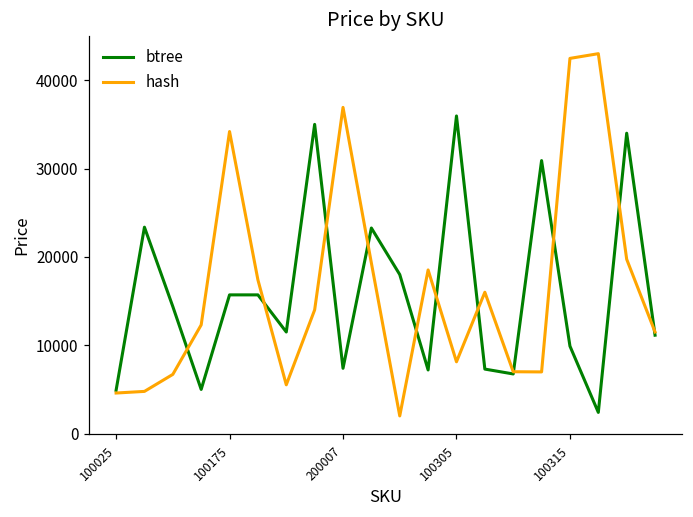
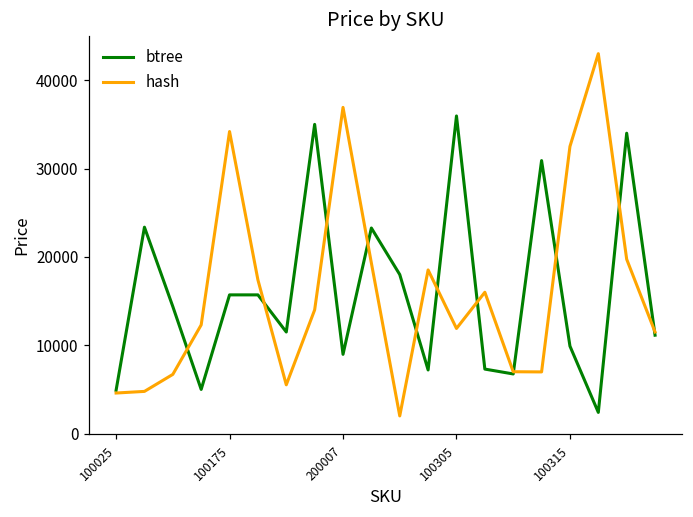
  {
    "btree": {
      "100175": 16000,
-     "200007": 7000,
+     "200007": 9000,
      "100305": 36000,
      "100315": 10000
    },
    "hash": {
      "100175": 34000,
      "200007": 37000,
-     "100305": 8000,
-     "100315": 42000
+     "100305": 12000,
+     "100315": 33000
    }
  }
